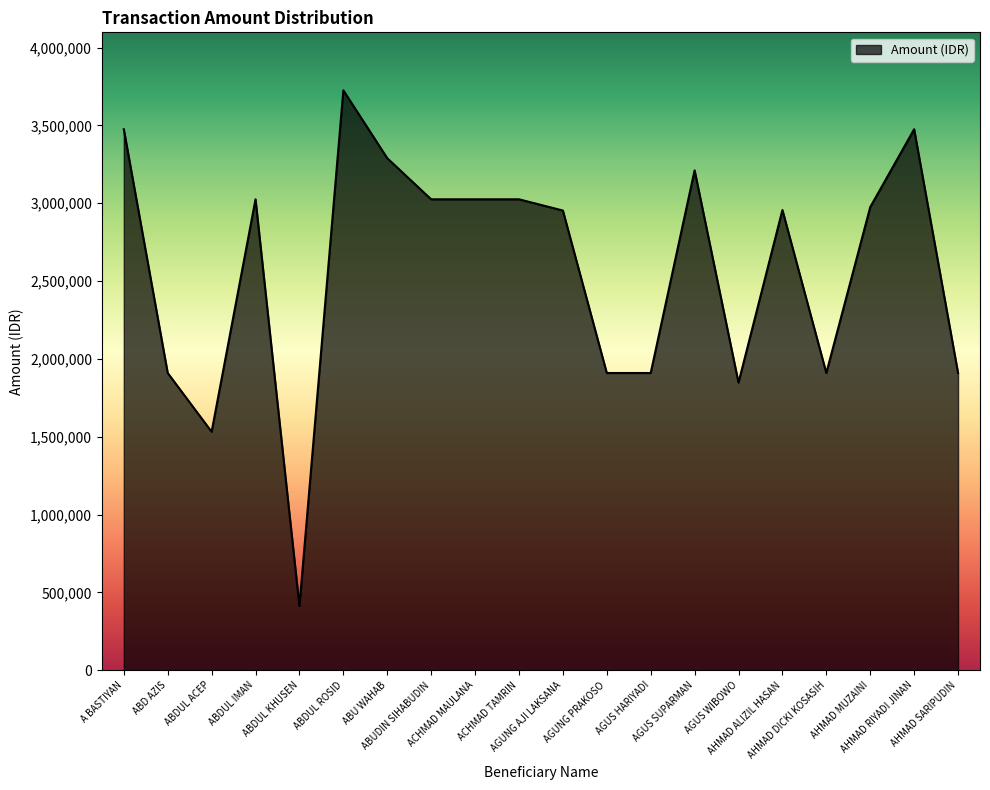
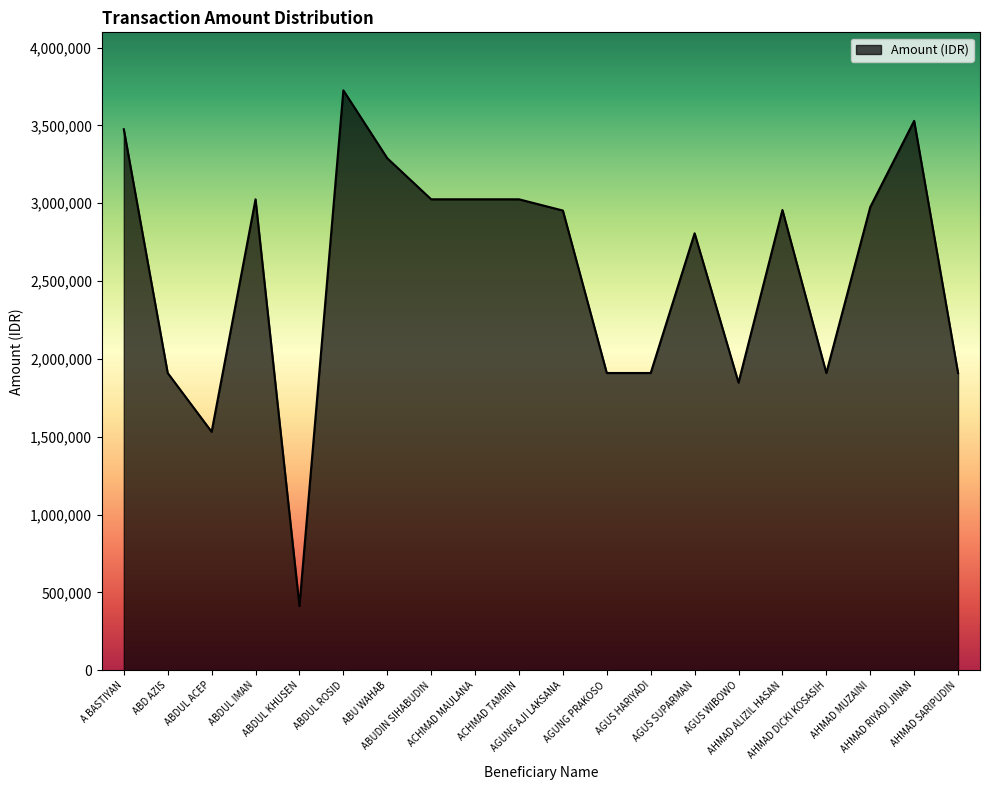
  {
    "A BASTIYAN": "3,480,000",
    "ABD AZIS": "1,910,000",
    "ABDUL ACEP": "1,530,000",
    "ABDUL IMAN": "3,030,000",
    "ABDUL KHUSEN": "410,000",
    "ABDUL ROSID": "3,730,000",
    "ABU WAHAB": "3,290,000",
    "ABUDIN SIHABUDIN": "3,030,000",
    "ACHMAD MAULANA": "3,030,000",
    "ACHMAD TAMRIN": "3,030,000",
    "AGUNG AJI LAKSANA": "2,950,000",
    "AGUNG PRAKOSO": "1,910,000",
    "AGUS HARIYADI": "1,910,000",
-   "AGUS SUPARMAN": "3,210,000",
+   "AGUS SUPARMAN": "2,810,000",
    "AGUS WIBOWO": "1,850,000",
    "AHMAD ALIZIL HASAN": "2,960,000",
    "AHMAD DICKI KOSASIH": "1,910,000",
    "AHMAD MUZAINI": "2,980,000",
-   "AHMAD RIYADI JINAN": "3,480,000",
+   "AHMAD RIYADI JINAN": "3,530,000",
    "AHMAD SARIPUDIN": "1,910,000"
  }
